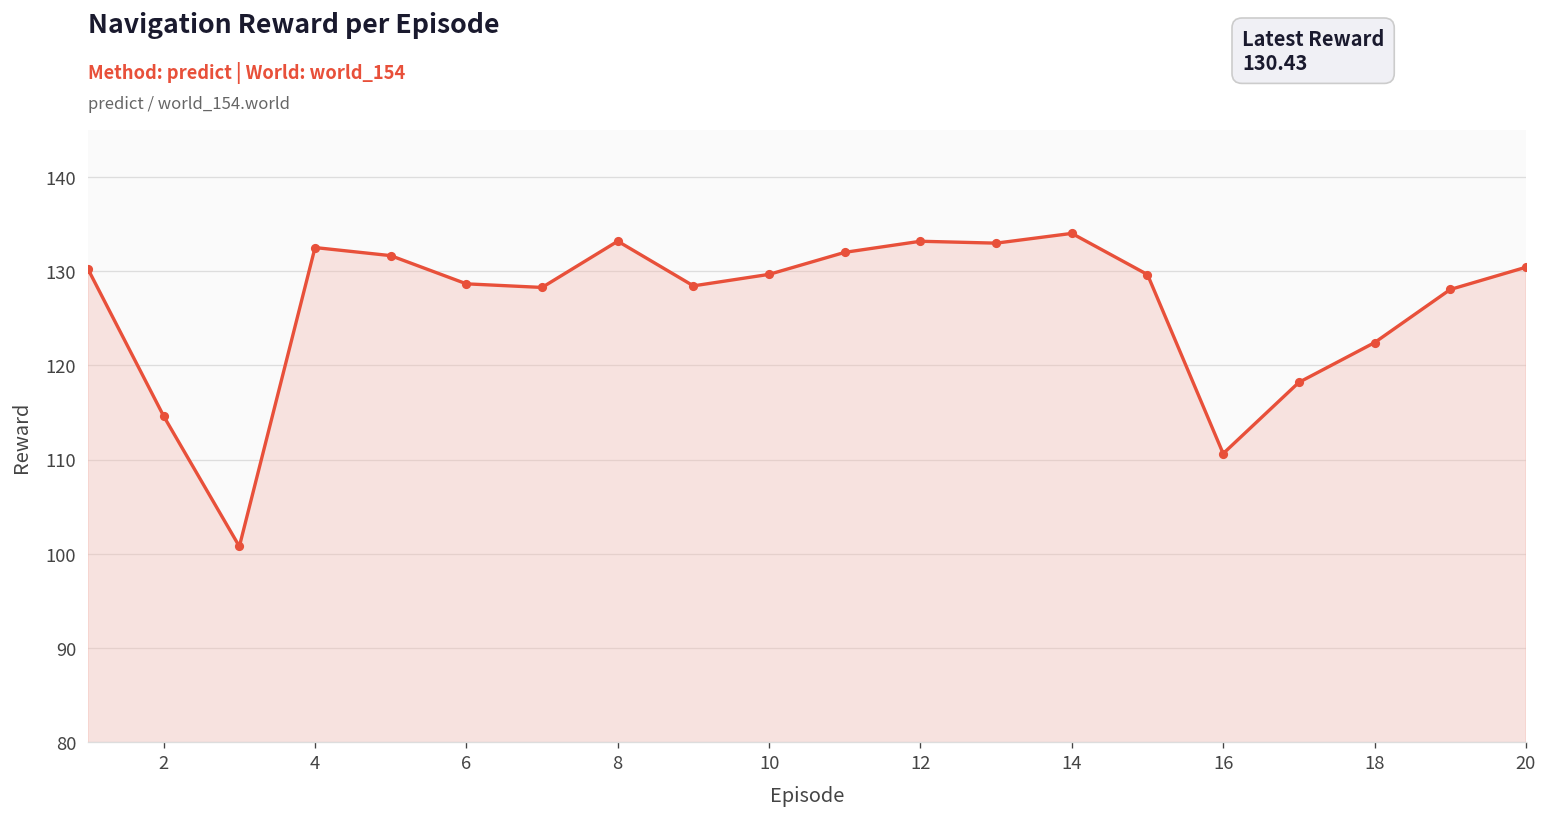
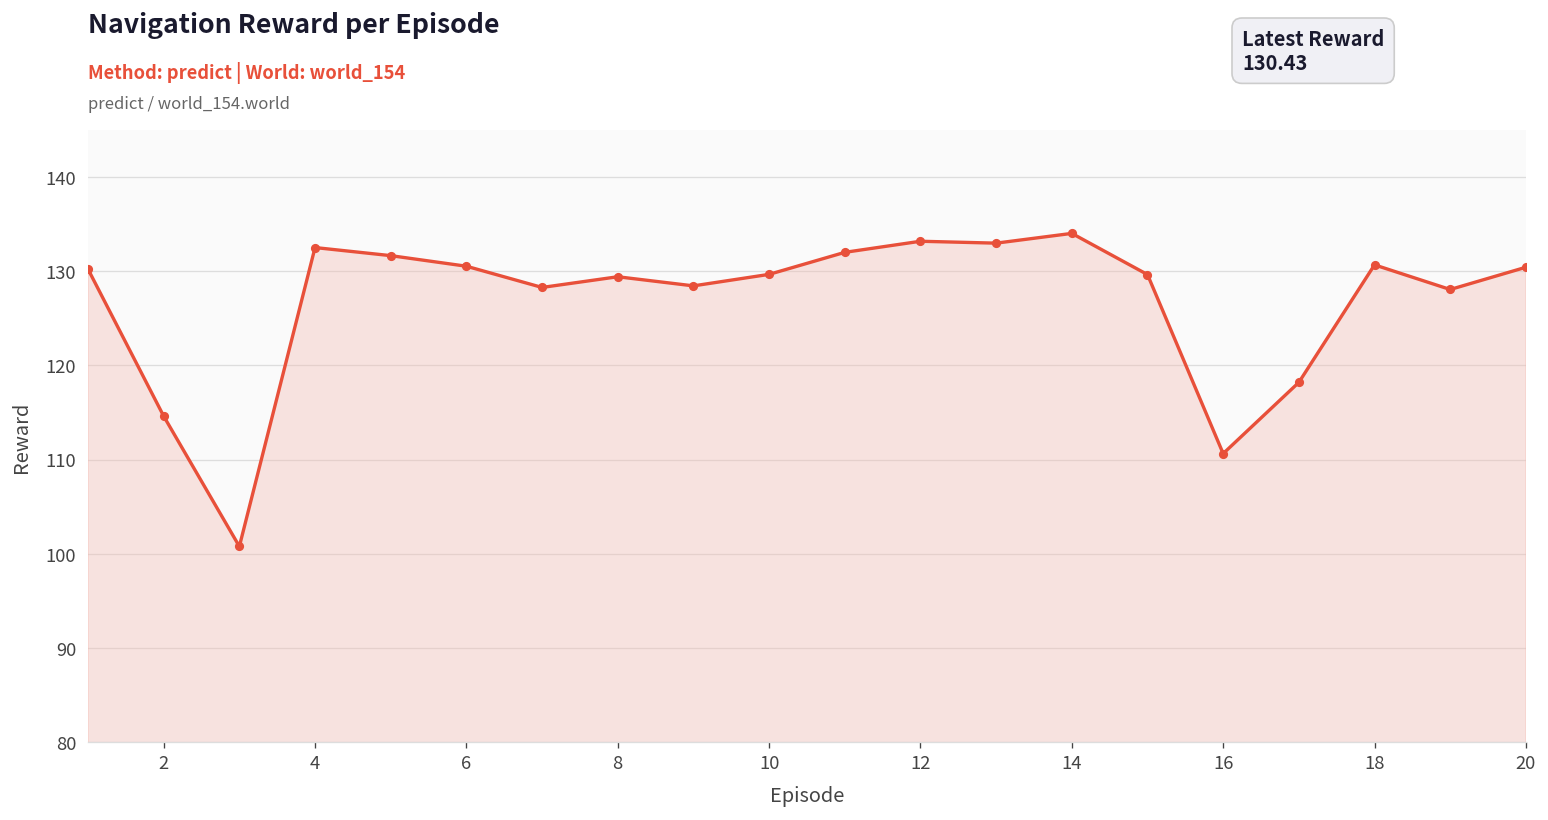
  {
    "2": 115,
    "4": 133,
-   "6": 129,
-   "8": 133,
+   "6": 131,
+   "8": 129,
    "10": 130,
    "12": 133,
    "14": 134,
    "16": 111,
-   "18": 122,
+   "18": 131,
    "20": 130
  }
